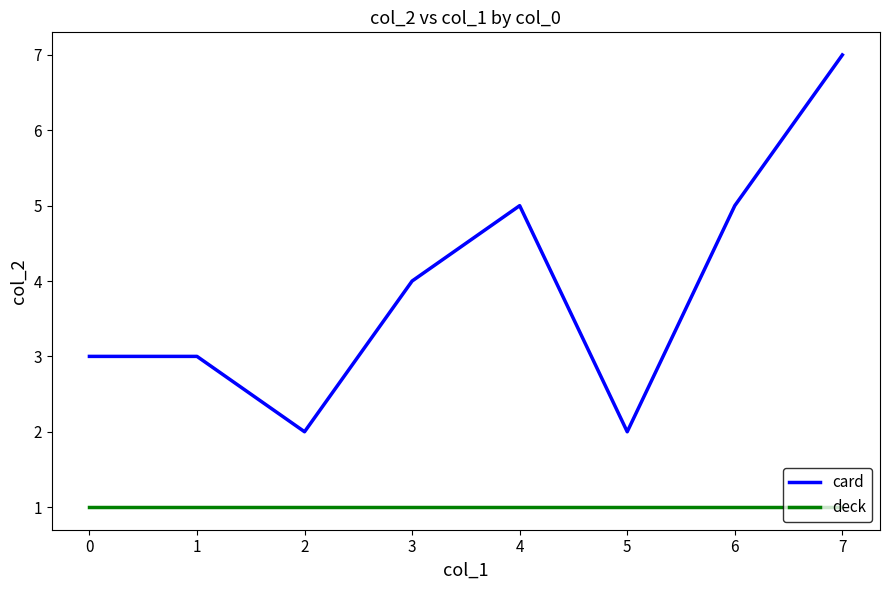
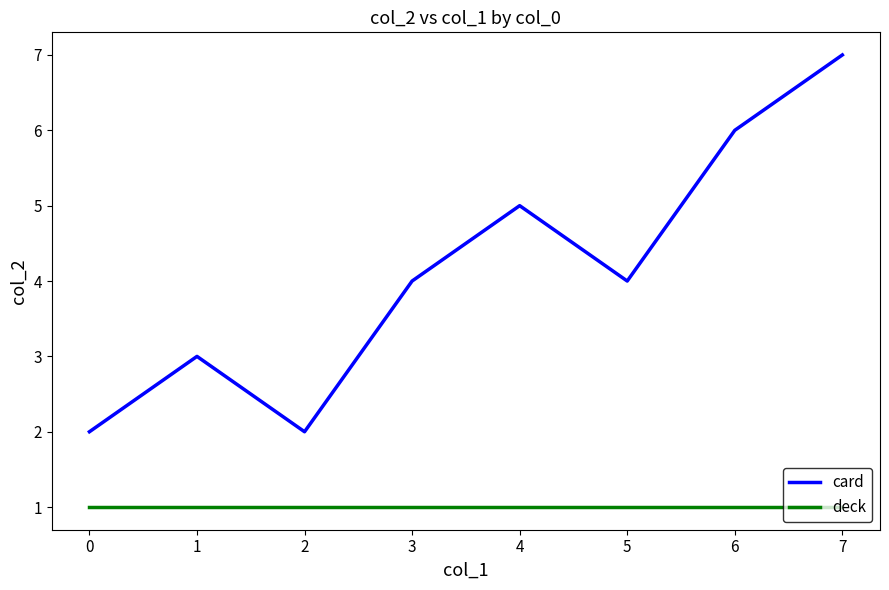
  {
    "card": {
-     "0": 3,
+     "0": 2,
      "1": 3,
      "2": 2,
      "3": 4,
      "4": 5,
-     "5": 2,
-     "6": 5,
+     "5": 4,
+     "6": 6,
      "7": 7
    },
    "deck": {
      "0": 1,
      "1": 1,
      "2": 1,
      "3": 1,
      "4": 1,
      "5": 1,
      "6": 1
    }
  }
